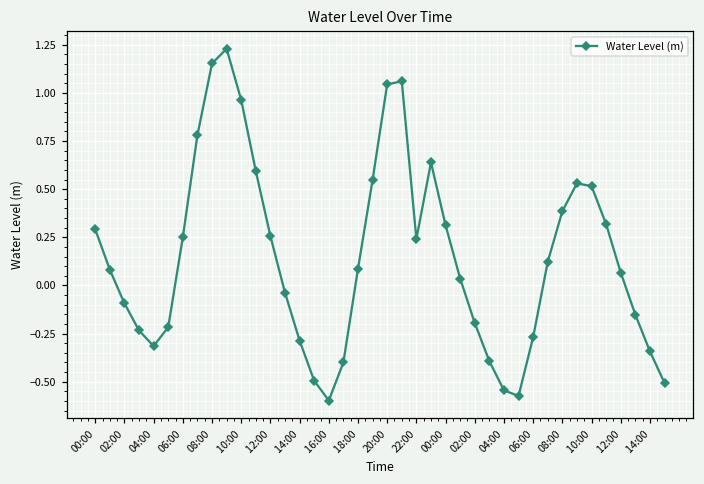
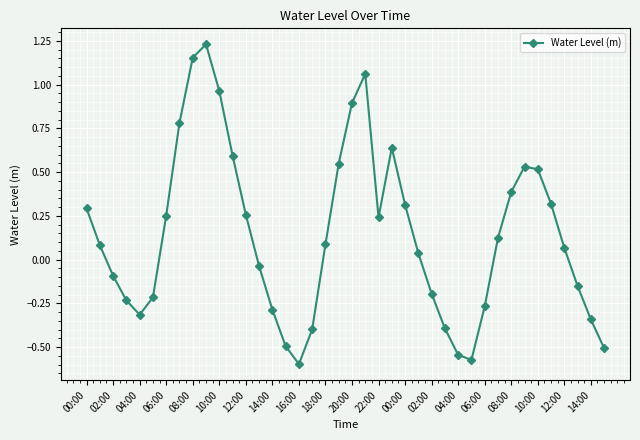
  {
    "16:00": -0.60,
    "18:00": 0.09,
-   "20:00": 1.04,
+   "20:00": 0.89,
    "22:00": 0.24
  }
